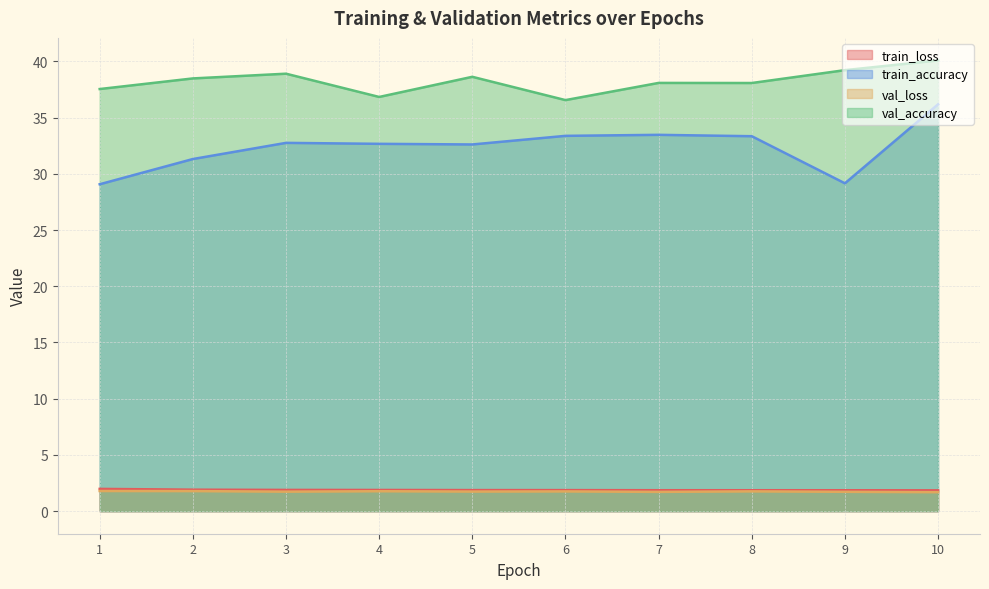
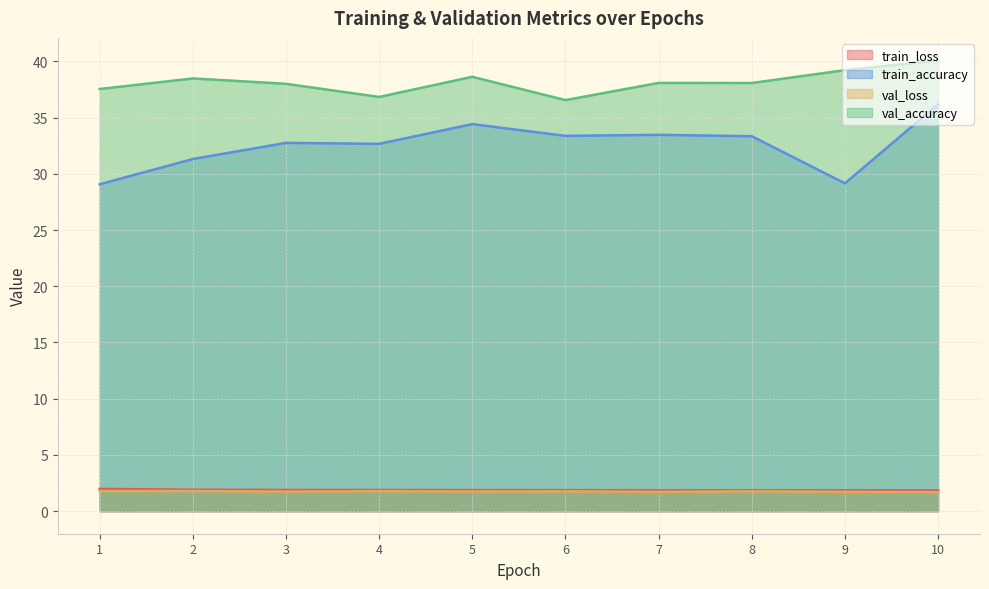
  {
    "train_accuracy": {
      "1": 29.1,
      "2": 31.3,
      "3": 32.7,
      "4": 32.7,
-     "5": 32.6,
+     "5": 34.4,
      "6": 33.4,
      "7": 33.5,
      "8": 33.3,
      "9": 29.2
    },
    "val_accuracy": {
      "1": 37.5,
      "2": 38.5,
-     "3": 38.9,
+     "3": 38.0,
      "4": 36.8,
      "5": 38.6,
      "6": 36.6,
      "7": 38.1,
      "8": 38.1
    }
  }
